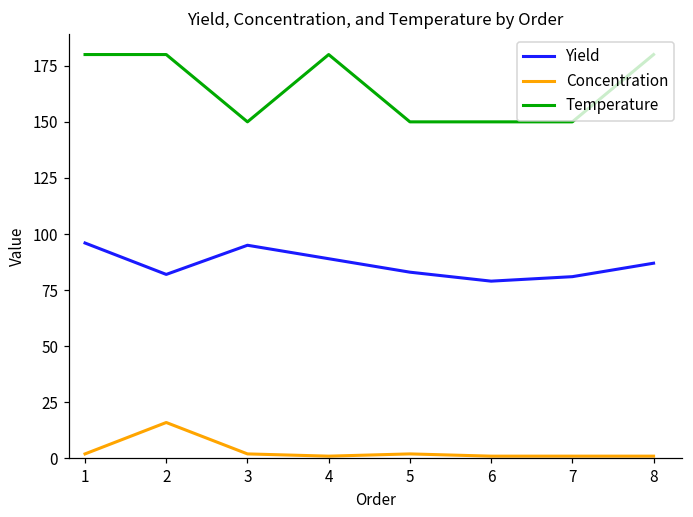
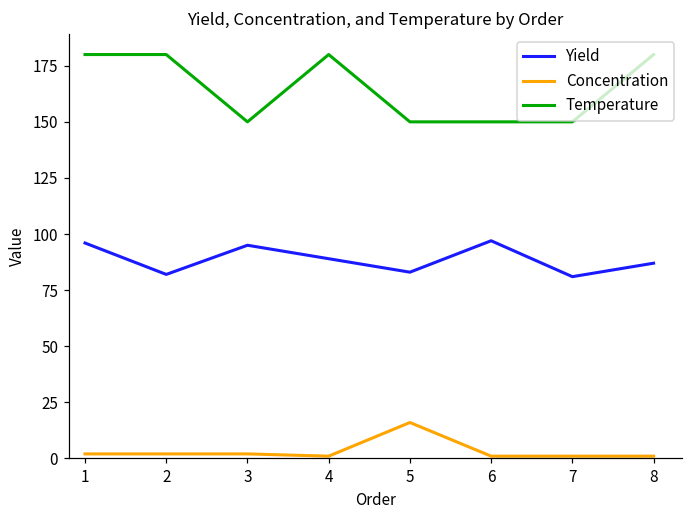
  {
    "Yield": {
      "1": 96,
      "2": 82,
      "3": 95,
      "4": 89,
      "5": 83,
-     "6": 79,
+     "6": 97,
      "7": 81,
      "8": 87
    },
    "Concentration": {
      "1": 2,
-     "2": 16,
+     "2": 2,
      "3": 2,
      "4": 1,
-     "5": 2,
+     "5": 16,
      "6": 1,
      "7": 1,
      "8": 1
    },
    "Temperature": {
      "1": 180,
      "2": 180,
      "3": 150,
      "4": 180,
      "5": 150,
      "6": 150,
      "7": 150
    }
  }
